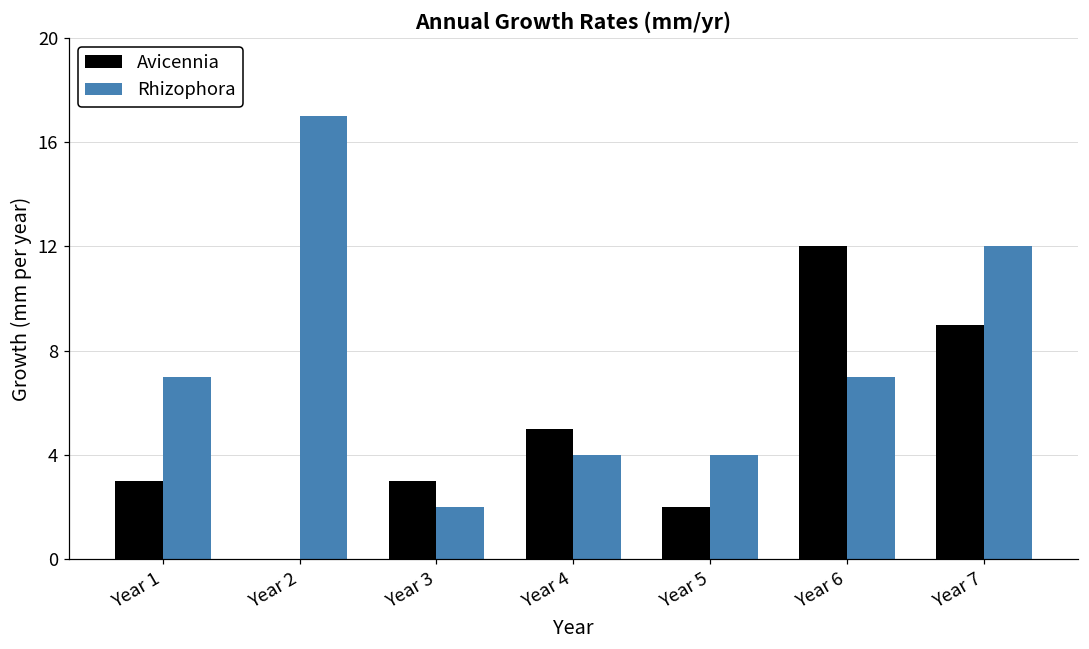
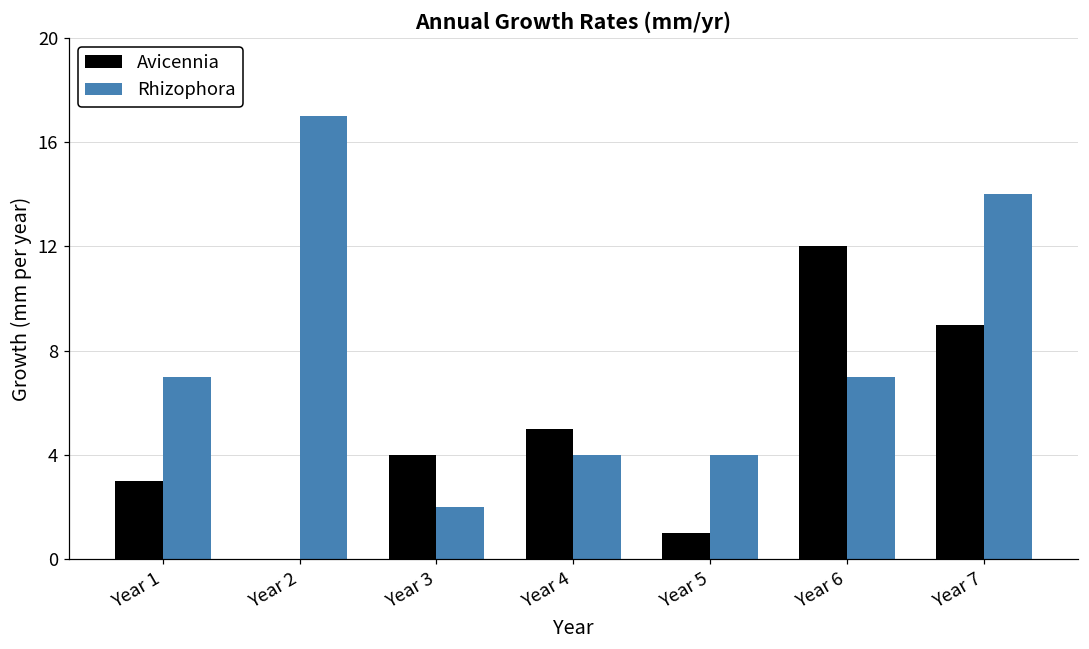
  {
    "Avicennia": {
      "Year 1": 3,
      "Year 2": 0,
-     "Year 3": 3,
+     "Year 3": 4,
      "Year 4": 5,
-     "Year 5": 2,
+     "Year 5": 1,
      "Year 6": 12,
      "Year 7": 9
    },
    "Rhizophora": {
      "Year 1": 7,
      "Year 2": 17,
      "Year 3": 2,
      "Year 4": 4,
      "Year 5": 4,
      "Year 6": 7,
-     "Year 7": 12
+     "Year 7": 14
    }
  }
